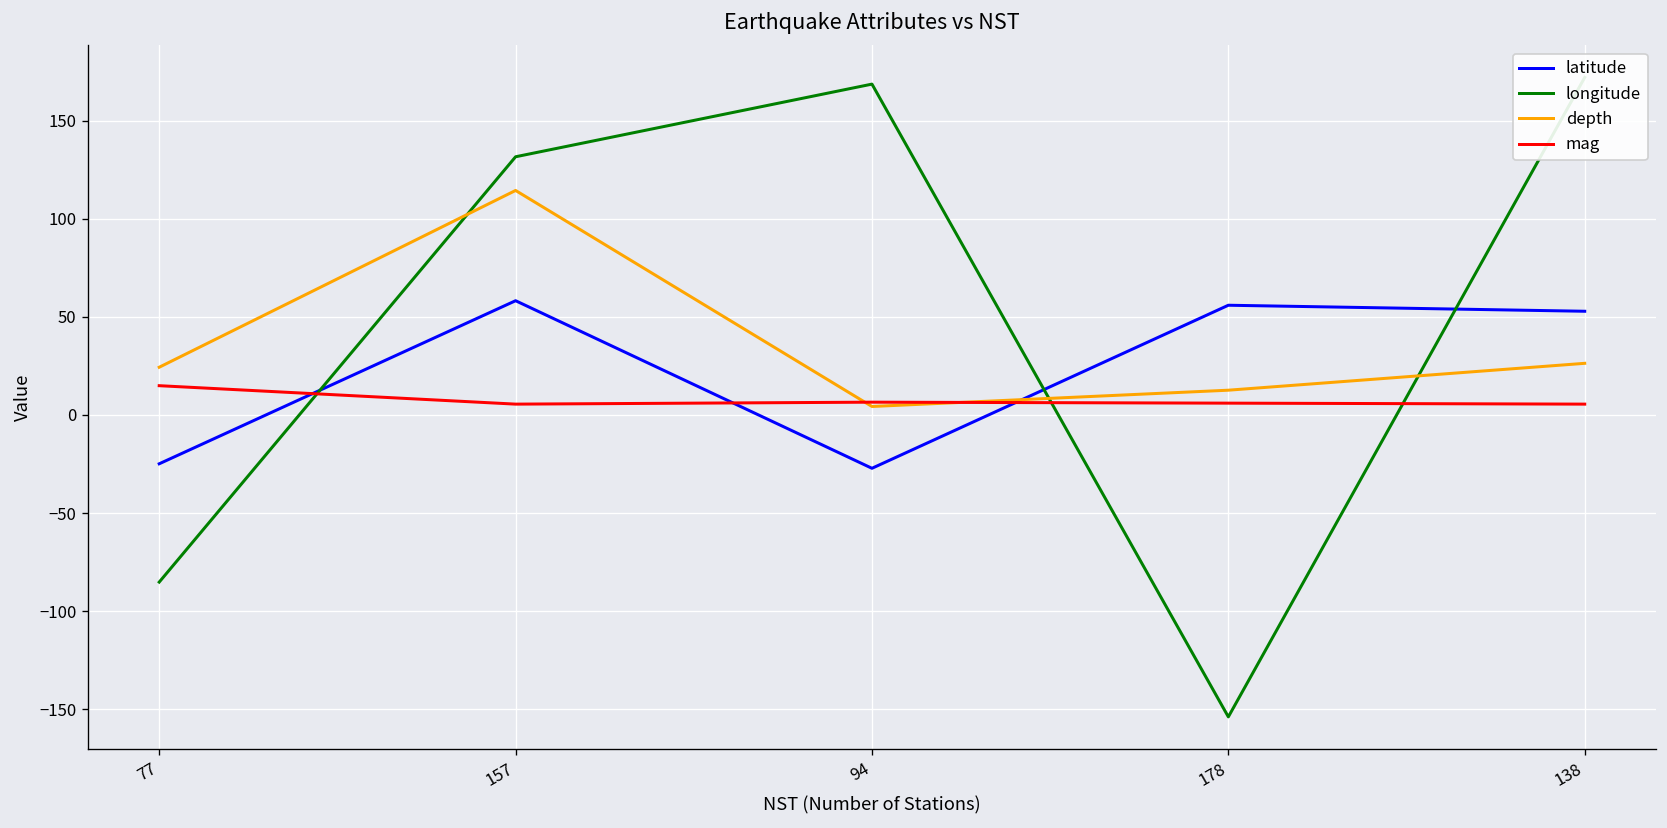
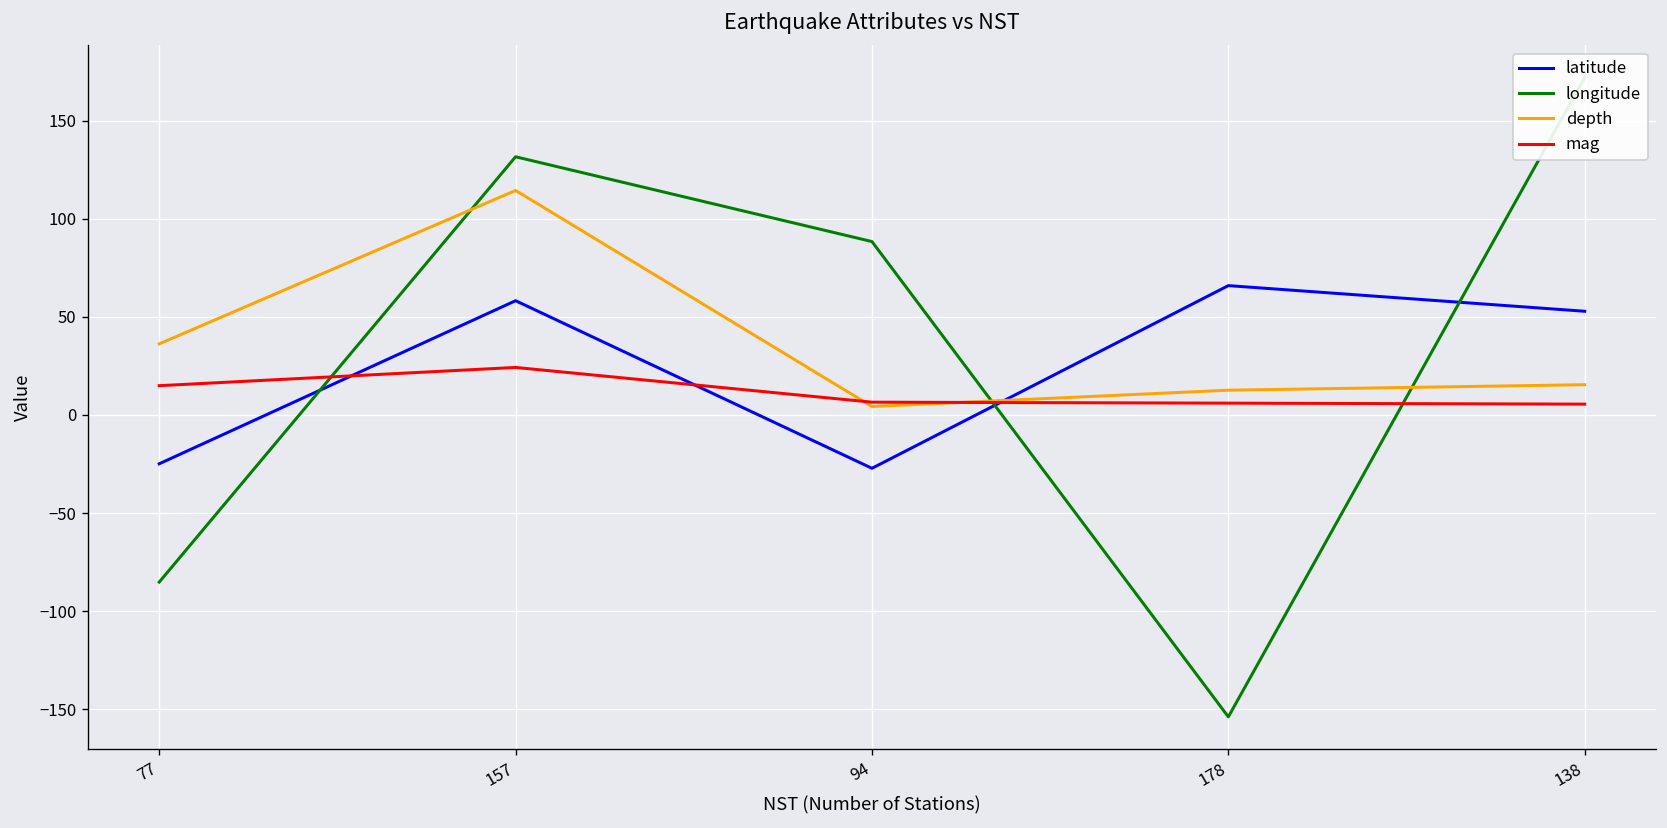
  {
    "latitude": {
      "77": -25,
      "157": 58,
      "94": -27,
-     "178": 56,
+     "178": 66,
      "138": 53
    },
    "longitude": {
      "77": -85,
      "157": 132,
-     "94": 169,
+     "94": 88,
      "178": -154
    },
    "depth": {
-     "77": 24,
+     "77": 36,
      "157": 114,
      "94": 4,
      "178": 13,
-     "138": 26
+     "138": 15
    },
    "mag": {
      "77": 15,
-     "157": 6,
+     "157": 24,
      "94": 7,
      "178": 6,
      "138": 6
    }
  }
